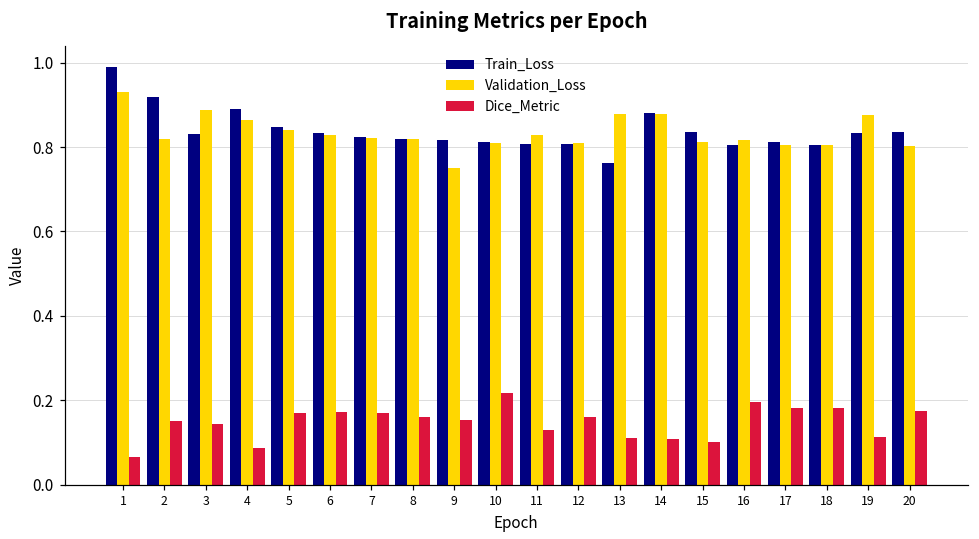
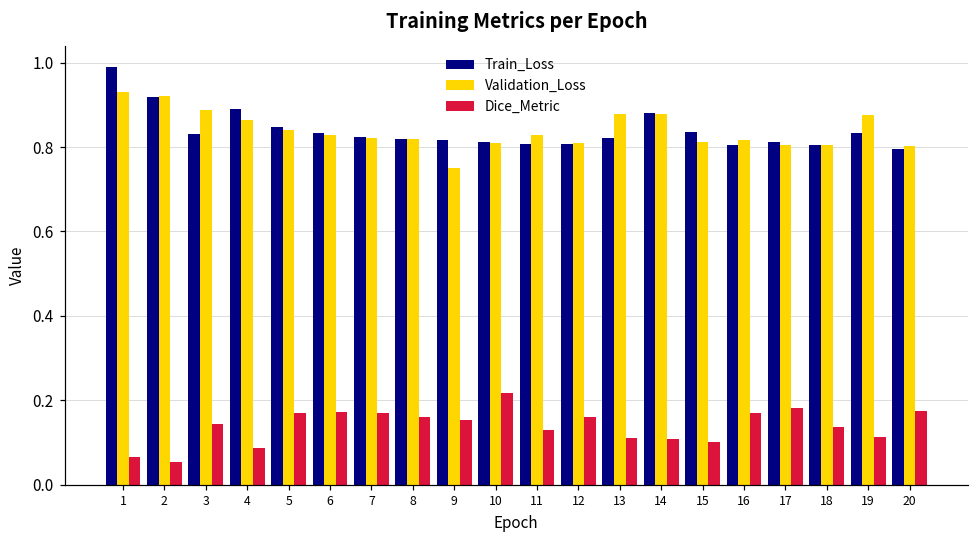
  {
    "Train_Loss": {
      "1": 0.99,
      "2": 0.92,
      "3": 0.83,
      "4": 0.89,
      "5": 0.85,
      "6": 0.83,
      "7": 0.82,
      "8": 0.82,
      "9": 0.82,
      "10": 0.81,
      "11": 0.81,
      "12": 0.81,
-     "13": 0.76,
+     "13": 0.82,
      "14": 0.88,
      "15": 0.84,
      "16": 0.81,
      "17": 0.81,
      "18": 0.81,
      "19": 0.83,
-     "20": 0.84
+     "20": 0.79
    },
    "Validation_Loss": {
      "1": 0.93,
-     "2": 0.82,
+     "2": 0.92,
      "3": 0.89,
      "4": 0.86,
      "5": 0.84,
      "6": 0.83,
      "7": 0.82,
      "8": 0.82,
      "9": 0.75,
      "10": 0.81,
      "11": 0.83,
      "12": 0.81,
      "13": 0.88,
      "14": 0.88,
      "15": 0.81,
      "16": 0.82,
      "17": 0.81,
      "18": 0.80,
      "19": 0.87,
      "20": 0.80
    },
    "Dice_Metric": {
      "1": 0.07,
-     "2": 0.15,
+     "2": 0.05,
      "3": 0.14,
      "4": 0.09,
      "5": 0.17,
      "6": 0.17,
      "7": 0.17,
      "8": 0.16,
      "9": 0.15,
      "10": 0.22,
      "11": 0.13,
      "12": 0.16,
      "13": 0.11,
      "14": 0.11,
      "15": 0.10,
-     "16": 0.20,
+     "16": 0.17,
      "17": 0.18,
-     "18": 0.18,
+     "18": 0.14,
      "19": 0.11,
      "20": 0.18
    }
  }
